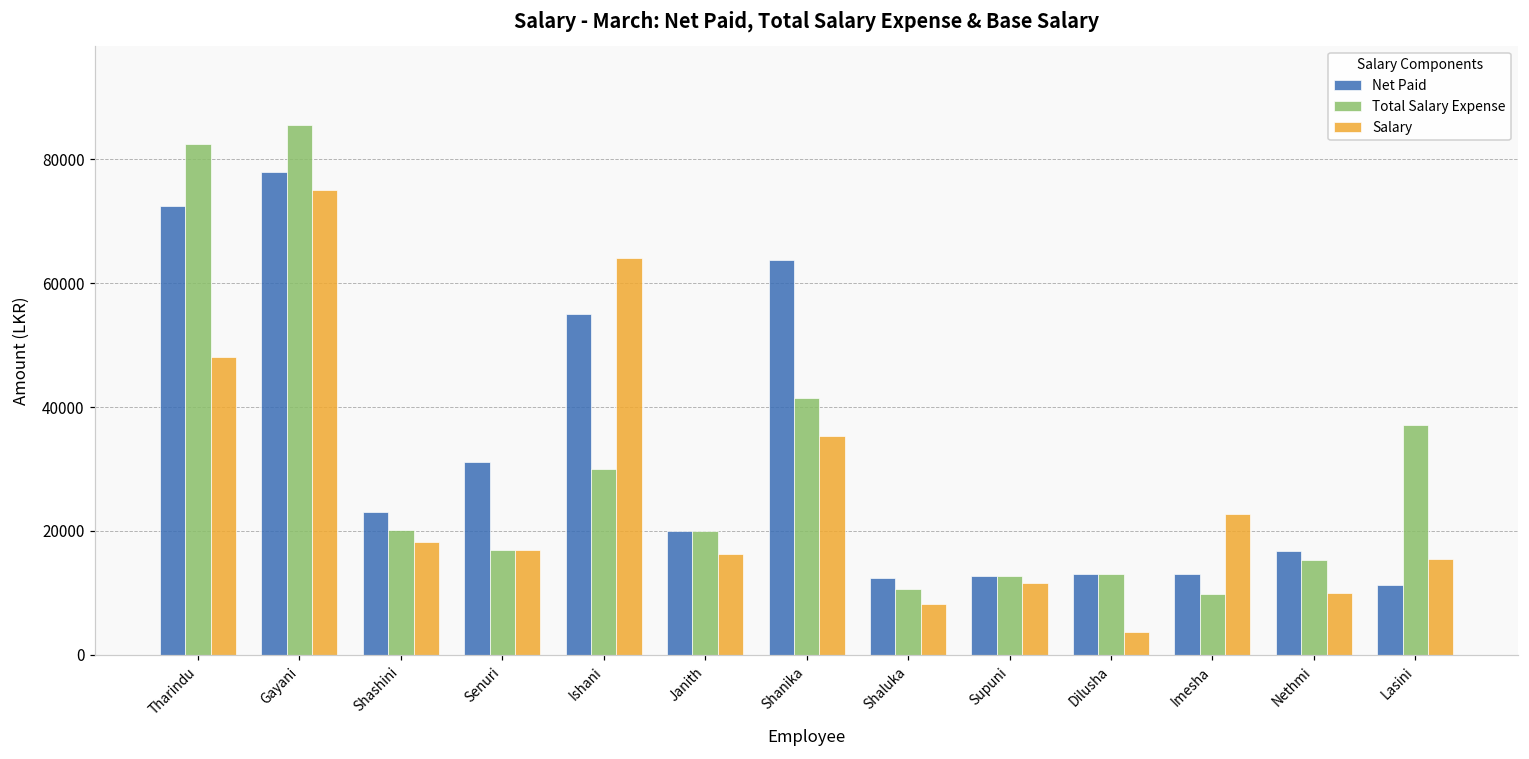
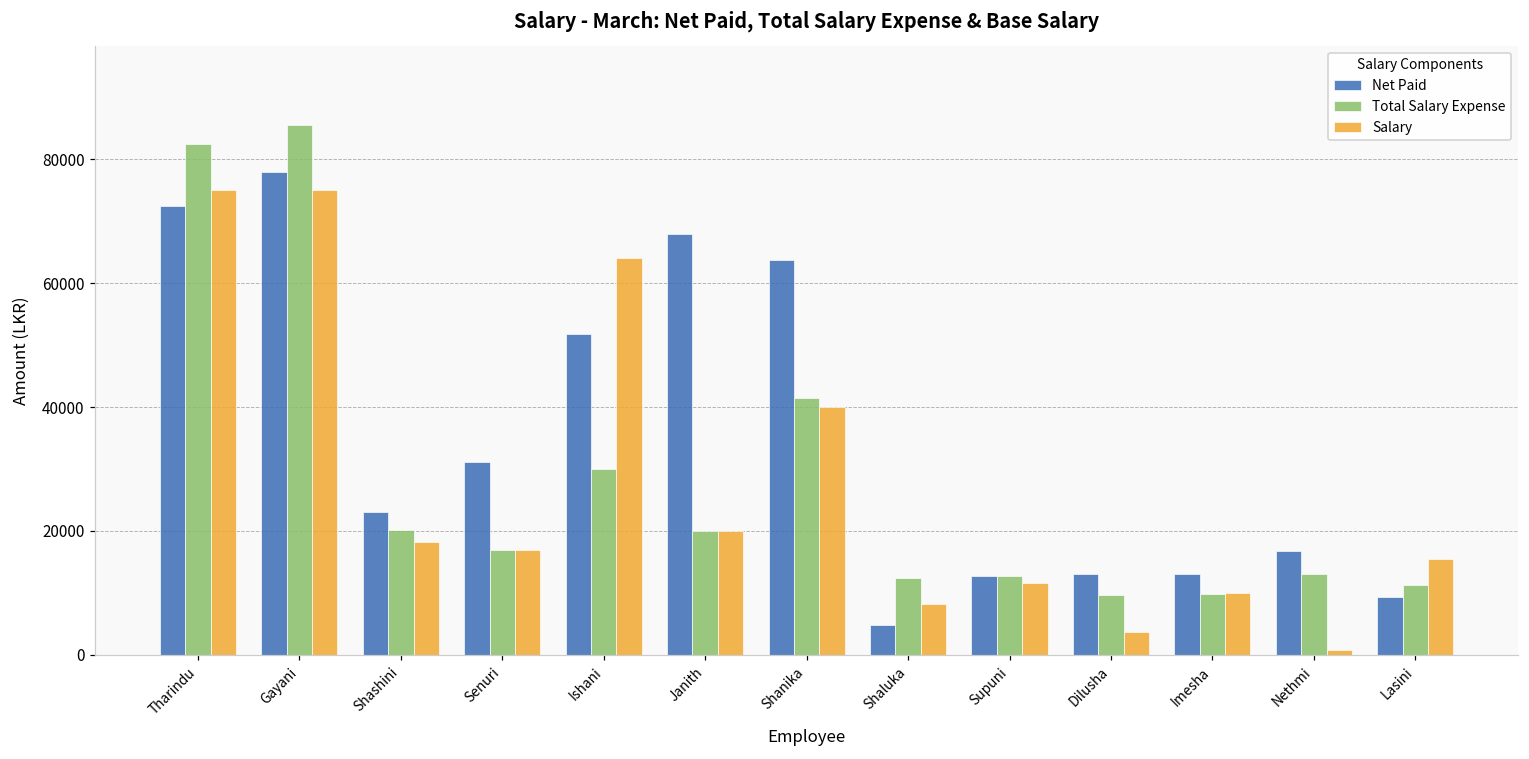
  {
    "Net Paid": {
      "Tharindu": 72000,
      "Gayani": 78000,
      "Shashini": 23000,
      "Senuri": 31000,
-     "Ishani": 55000,
-     "Janith": 20000,
+     "Ishani": 52000,
+     "Janith": 68000,
      "Shanika": 64000,
-     "Shaluka": 12000,
+     "Shaluka": 5000,
      "Supuni": 13000,
      "Dilusha": 13000,
      "Imesha": 13000,
      "Nethmi": 17000,
-     "Lasini": 11000
+     "Lasini": 9000
    },
    "Total Salary Expense": {
      "Tharindu": 83000,
      "Gayani": 86000,
      "Shashini": 20000,
      "Senuri": 17000,
      "Ishani": 30000,
      "Janith": 20000,
      "Shanika": 41000,
-     "Shaluka": 11000,
+     "Shaluka": 12000,
      "Supuni": 13000,
-     "Dilusha": 13000,
+     "Dilusha": 10000,
      "Imesha": 10000,
-     "Nethmi": 15000,
-     "Lasini": 37000
+     "Nethmi": 13000,
+     "Lasini": 11000
    },
    "Salary": {
-     "Tharindu": 48000,
+     "Tharindu": 75000,
      "Gayani": 75000,
      "Shashini": 18000,
      "Senuri": 17000,
      "Ishani": 64000,
-     "Janith": 16000,
-     "Shanika": 35000,
+     "Janith": 20000,
+     "Shanika": 40000,
      "Shaluka": 8000,
      "Supuni": 12000,
      "Dilusha": 4000,
-     "Imesha": 23000,
-     "Nethmi": 10000,
+     "Imesha": 10000,
+     "Nethmi": 1000,
      "Lasini": 16000
    }
  }
